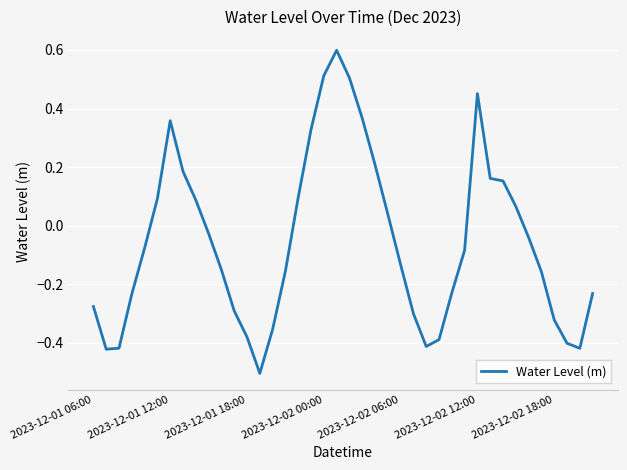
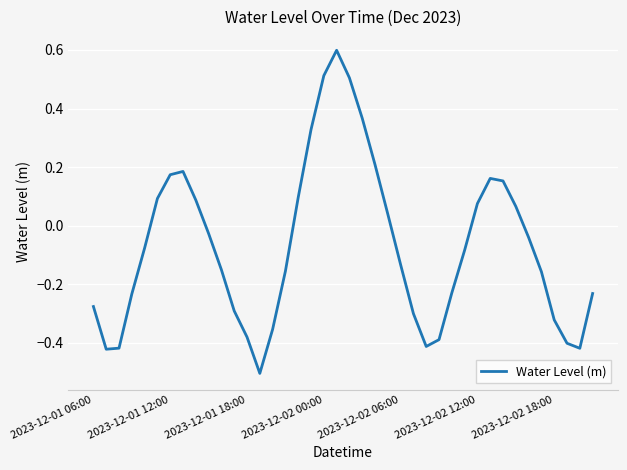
  {
    "2023-12-01 06:00": -0.28,
-   "2023-12-01 12:00": 0.36,
+   "2023-12-01 12:00": 0.17,
    "2023-12-01 18:00": -0.38,
    "2023-12-02 00:00": 0.51,
    "2023-12-02 06:00": -0.13,
-   "2023-12-02 12:00": 0.45,
+   "2023-12-02 12:00": 0.08,
    "2023-12-02 18:00": -0.32
  }
